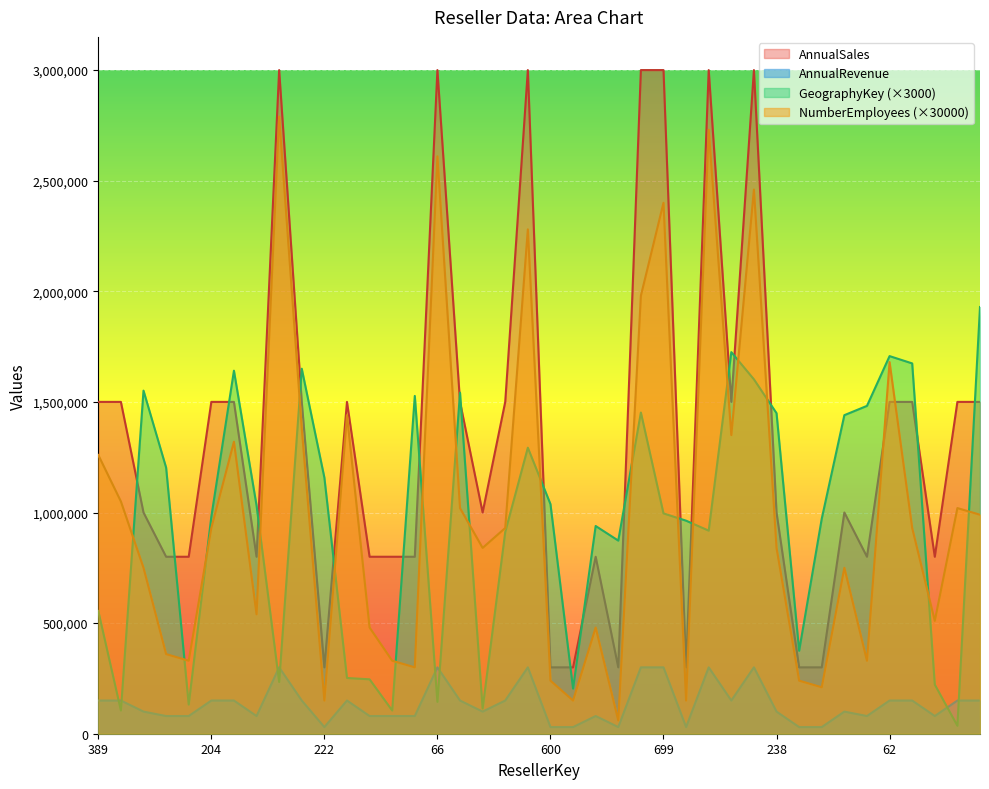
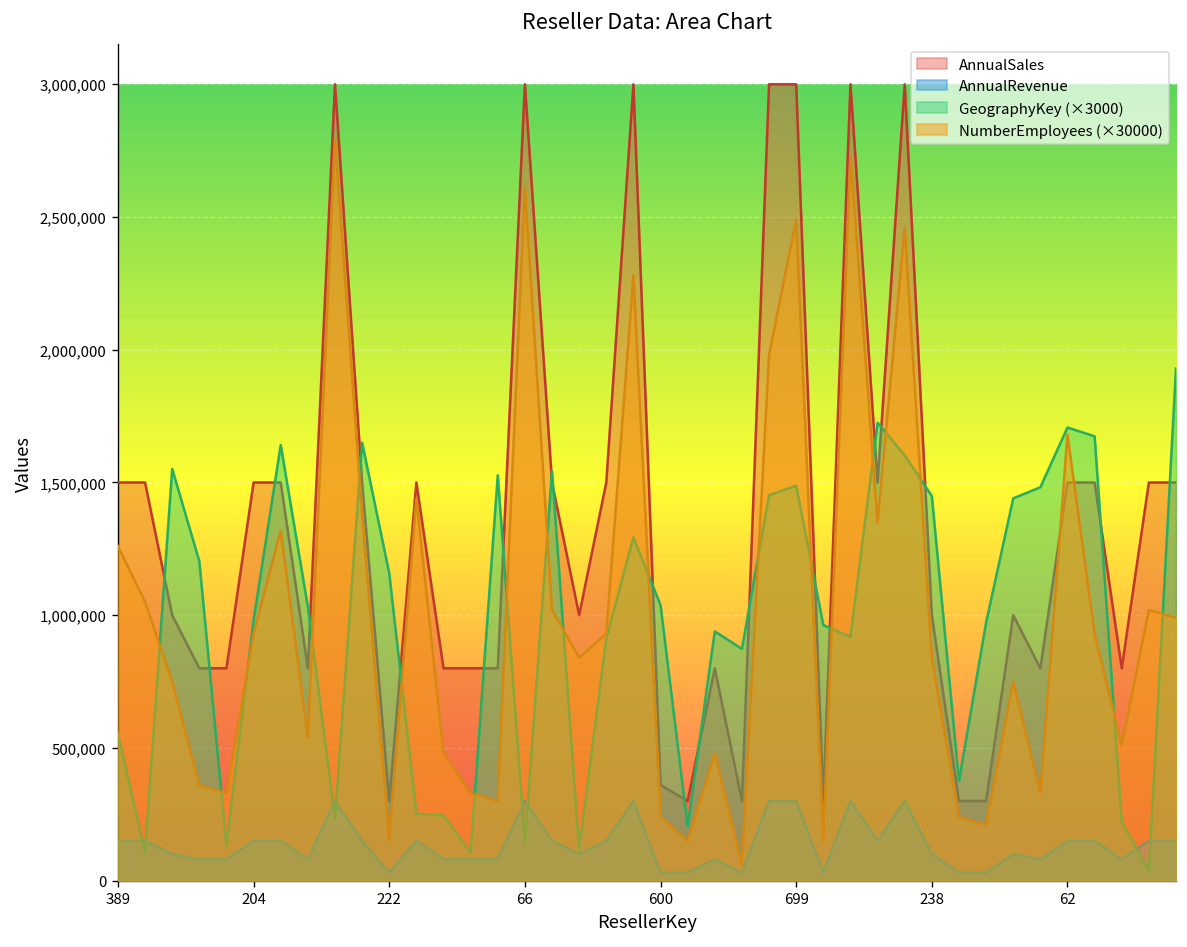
  {
    "AnnualSales": {
      "389": "1,500,000",
      "204": "1,500,000",
      "222": "300,000",
      "66": "3,000,000",
-     "600": "300,000",
+     "600": "360,000",
      "699": "3,000,000",
      "238": "1,000,000",
      "62": "1,500,000"
    },
    "AnnualRevenue": {
      "389": "150,000",
      "204": "150,000",
      "222": "30,000",
      "66": "300,000",
      "600": "30,000",
      "699": "300,000",
      "238": "100,000",
      "62": "150,000"
    },
    "GeographyKey (×3000)": {
      "389": "560,000",
      "204": "980,000",
      "222": "1,160,000",
      "66": "140,000",
      "600": "1,040,000",
-     "699": "1,000,000",
+     "699": "1,490,000",
      "238": "1,450,000",
      "62": "1,710,000"
    },
    "NumberEmployees (×30000)": {
      "389": "1,260,000",
      "204": "930,000",
      "222": "150,000",
      "66": "2,610,000",
      "600": "240,000",
-     "699": "2,400,000",
+     "699": "2,490,000",
      "238": "840,000",
      "62": "1,680,000"
    }
  }
